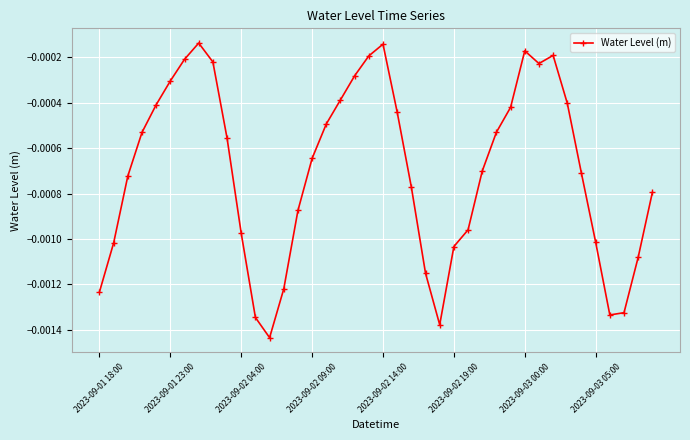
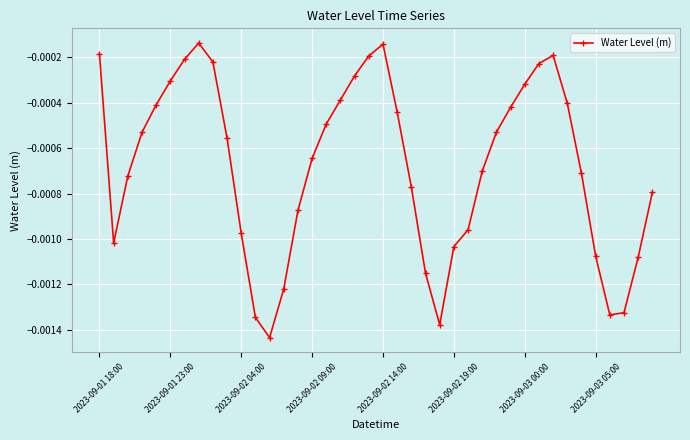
  {
-   "2023-09-01 18:00": -0.00123,
+   "2023-09-01 18:00": -0.00018,
    "2023-09-01 23:00": -0.00030,
    "2023-09-02 04:00": -0.00098,
    "2023-09-02 09:00": -0.00064,
    "2023-09-02 14:00": -0.00014,
    "2023-09-02 19:00": -0.00103,
-   "2023-09-03 00:00": -0.00017,
-   "2023-09-03 05:00": -0.00101
+   "2023-09-03 00:00": -0.00032,
+   "2023-09-03 05:00": -0.00108
  }
